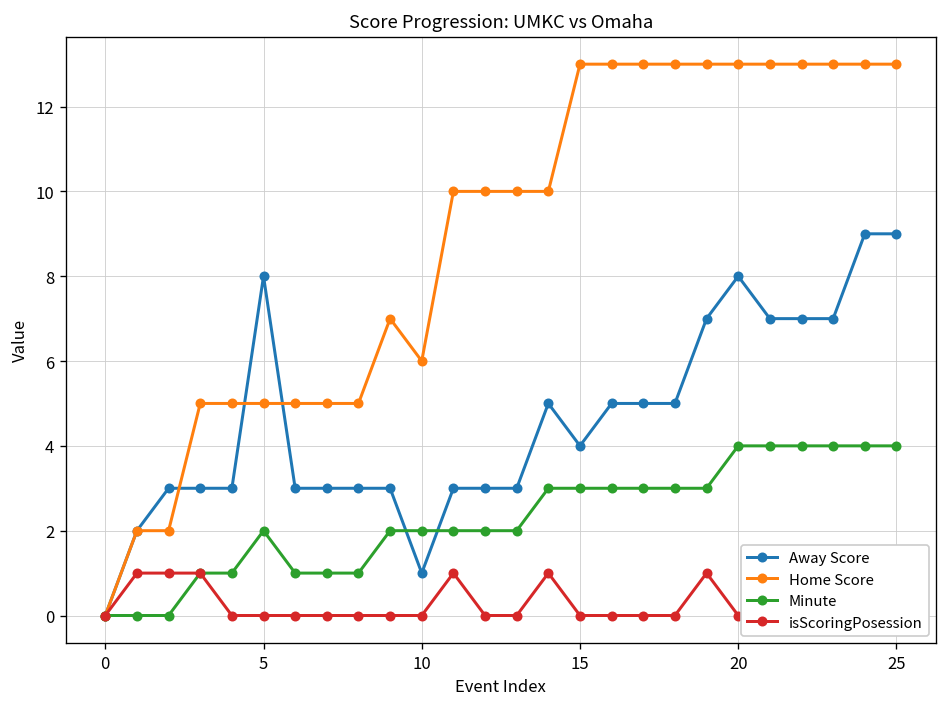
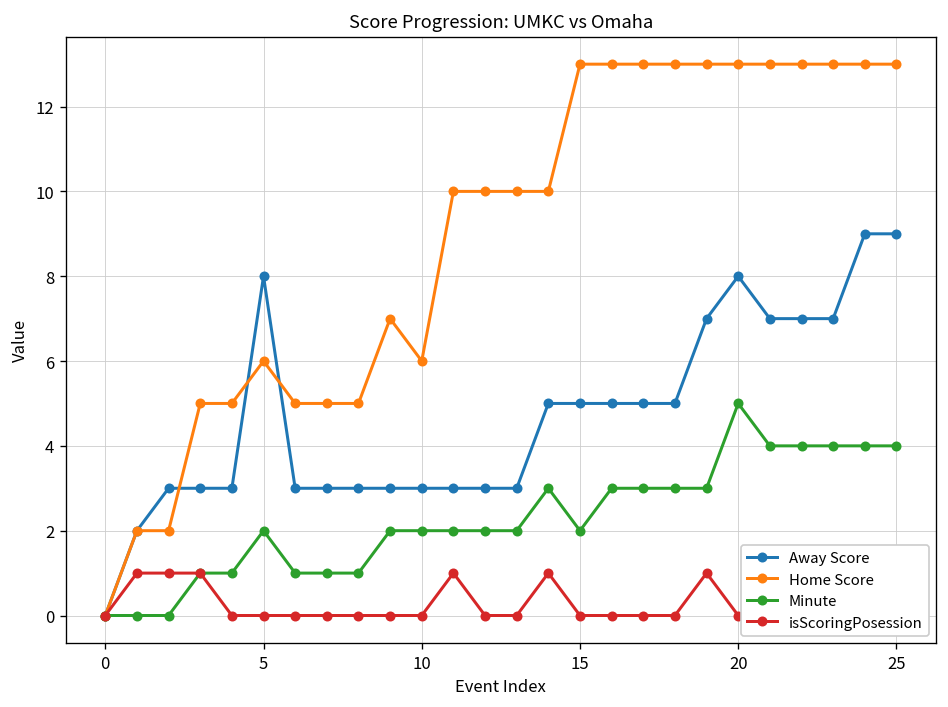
  {
    "Away Score": {
      "5": 8,
-     "10": 1,
-     "15": 4,
+     "10": 3,
+     "15": 5,
      "20": 8,
      "25": 9
    },
    "Home Score": {
-     "5": 5,
+     "5": 6,
      "10": 6,
      "15": 13,
      "20": 13,
      "25": 13
    },
    "Minute": {
      "5": 2,
      "10": 2,
-     "15": 3,
-     "20": 4,
+     "15": 2,
+     "20": 5,
      "25": 4
    },
    "isScoringPosession": {
      "5": 0,
      "10": 0,
      "15": 0,
      "20": 0
    }
  }
